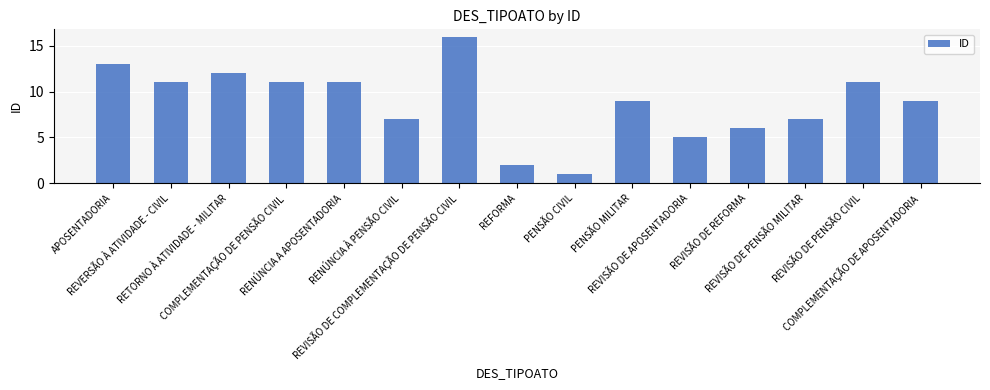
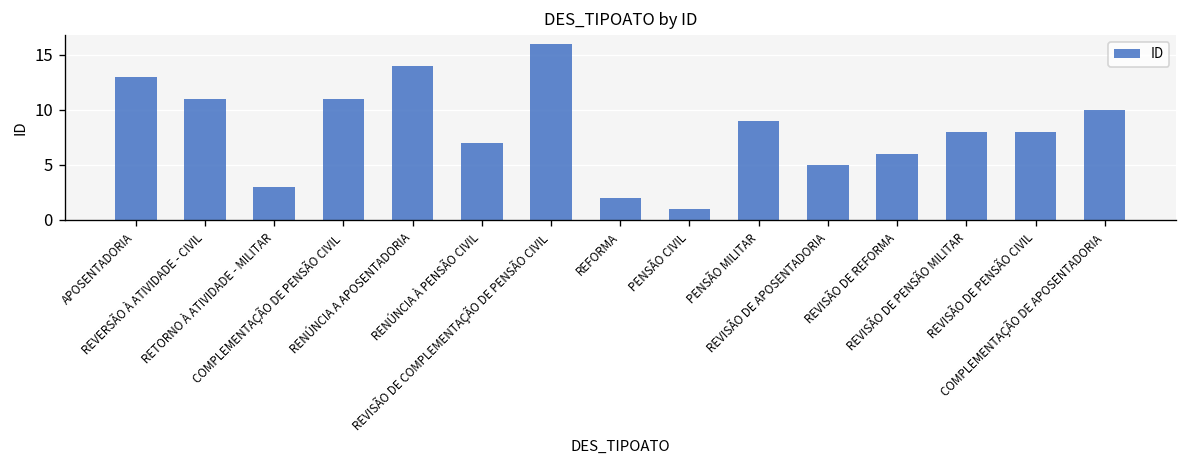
  {
    "APOSENTADORIA": 13,
    "REVERSÃO À ATIVIDADE - CIVIL": 11,
-   "RETORNO À ATIVIDADE - MILITAR": 12,
+   "RETORNO À ATIVIDADE - MILITAR": 3,
    "COMPLEMENTAÇÃO DE PENSÃO CIVIL": 11,
-   "RENÚNCIA A APOSENTADORIA": 11,
+   "RENÚNCIA A APOSENTADORIA": 14,
    "RENÚNCIA À PENSÃO CIVIL": 7,
    "REVISÃO DE COMPLEMENTAÇÃO DE PENSÃO CIVIL": 16,
    "REFORMA": 2,
    "PENSÃO CIVIL": 1,
    "PENSÃO MILITAR": 9,
    "REVISÃO DE APOSENTADORIA": 5,
    "REVISÃO DE REFORMA": 6,
-   "REVISÃO DE PENSÃO MILITAR": 7,
-   "REVISÃO DE PENSÃO CIVIL": 11,
-   "COMPLEMENTAÇÃO DE APOSENTADORIA": 9
+   "REVISÃO DE PENSÃO MILITAR": 8,
+   "REVISÃO DE PENSÃO CIVIL": 8,
+   "COMPLEMENTAÇÃO DE APOSENTADORIA": 10
  }
